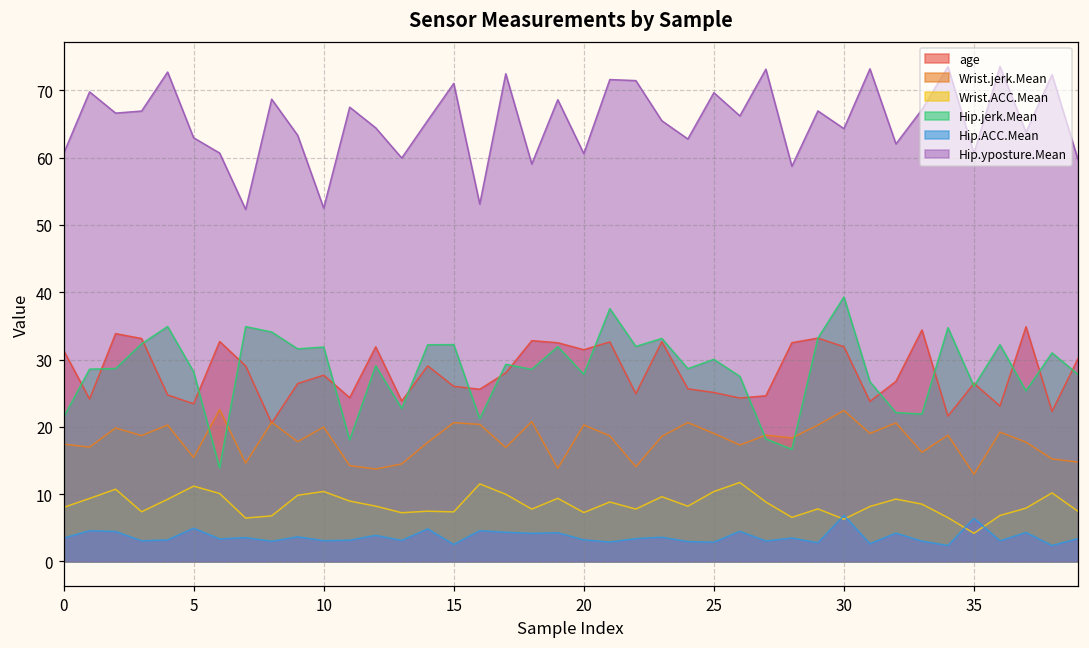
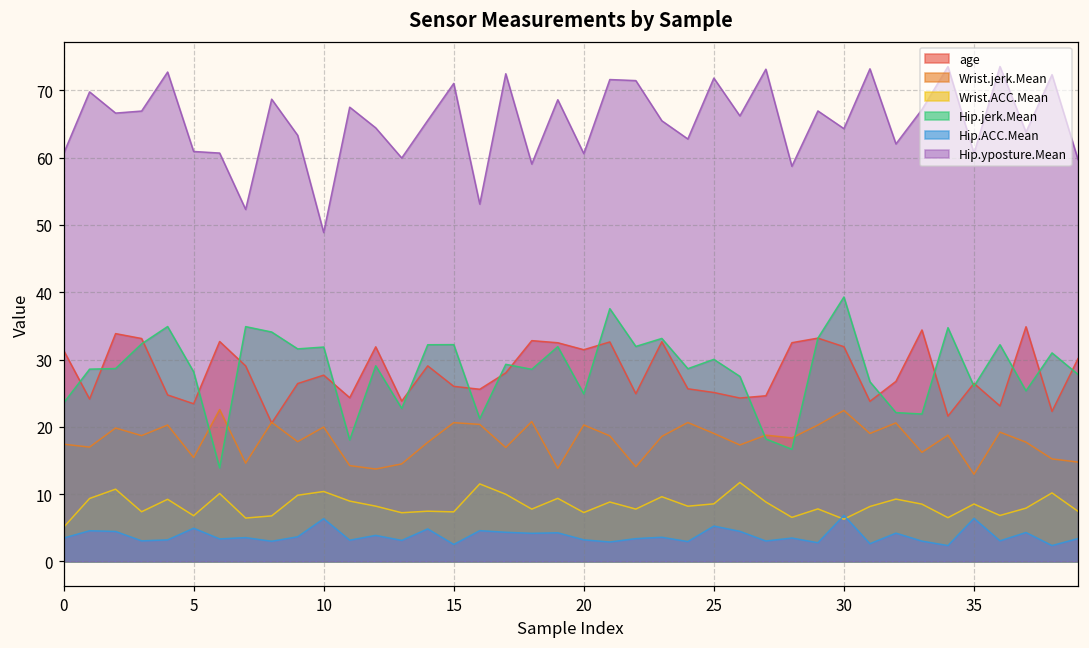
  {
    "Wrist.ACC.Mean": {
-     "0": 8,
-     "5": 11,
+     "0": 5,
+     "5": 7,
      "10": 10,
      "15": 7,
      "20": 7,
-     "25": 10,
+     "25": 9,
      "30": 6,
-     "35": 4
+     "35": 9
    },
    "Hip.jerk.Mean": {
-     "0": 21,
+     "0": 24,
      "5": 28,
      "10": 32,
      "15": 32,
-     "20": 28,
+     "20": 25,
      "25": 30,
      "30": 39,
      "35": 26
    },
    "Hip.ACC.Mean": {
      "0": 3,
      "5": 5,
-     "10": 3,
+     "10": 6,
      "15": 3,
      "20": 3,
-     "25": 3,
+     "25": 5,
      "30": 7,
      "35": 6
    },
    "Hip.yposture.Mean": {
      "0": 61,
-     "5": 63,
-     "10": 53,
+     "5": 61,
+     "10": 49,
      "15": 71,
      "20": 61,
-     "25": 70,
+     "25": 72,
      "30": 64
    }
  }
